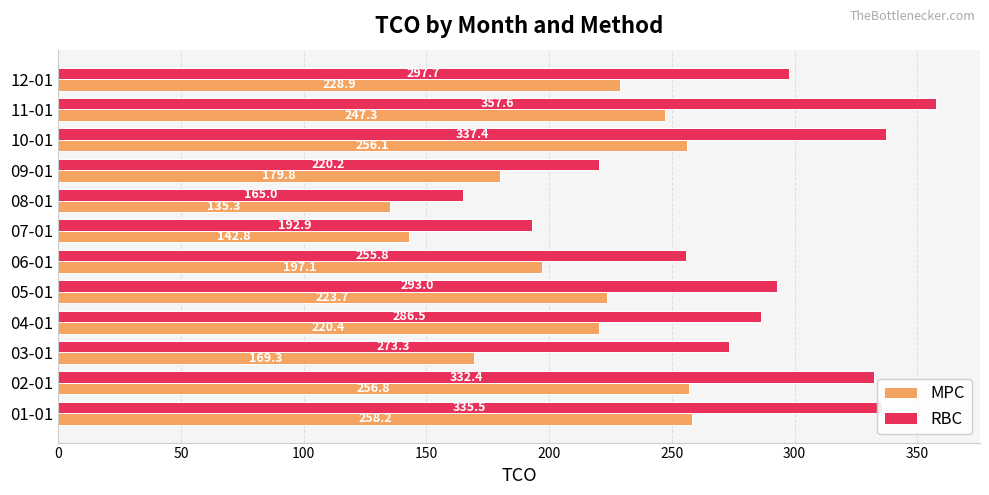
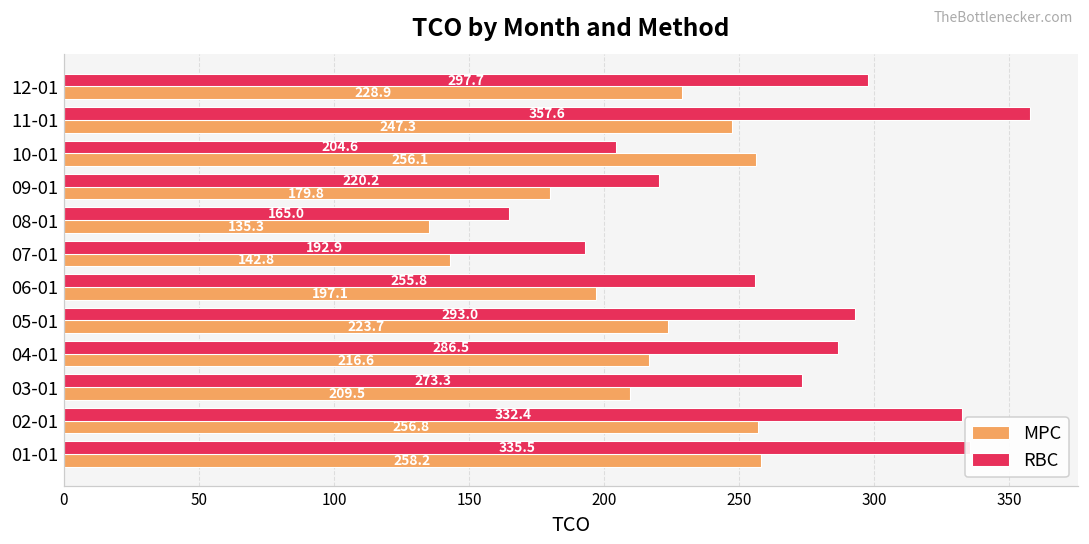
  {
    "MPC": {
      "12-01": 228.9,
      "11-01": 247.3,
      "10-01": 256.1,
      "09-01": 179.8,
      "08-01": 135.3,
      "07-01": 142.8,
      "06-01": 197.1,
      "05-01": 223.7,
-     "04-01": 220.4,
-     "03-01": 169.3,
+     "04-01": 216.6,
+     "03-01": 209.5,
      "02-01": 256.8,
      "01-01": 258.2
    },
    "RBC": {
      "12-01": 297.7,
      "11-01": 357.6,
-     "10-01": 337.4,
+     "10-01": 204.6,
      "09-01": 220.2,
      "08-01": 165.0,
      "07-01": 192.9,
      "06-01": 255.8,
      "05-01": 293.0,
      "04-01": 286.5,
      "03-01": 273.3,
      "02-01": 332.4
    }
  }
